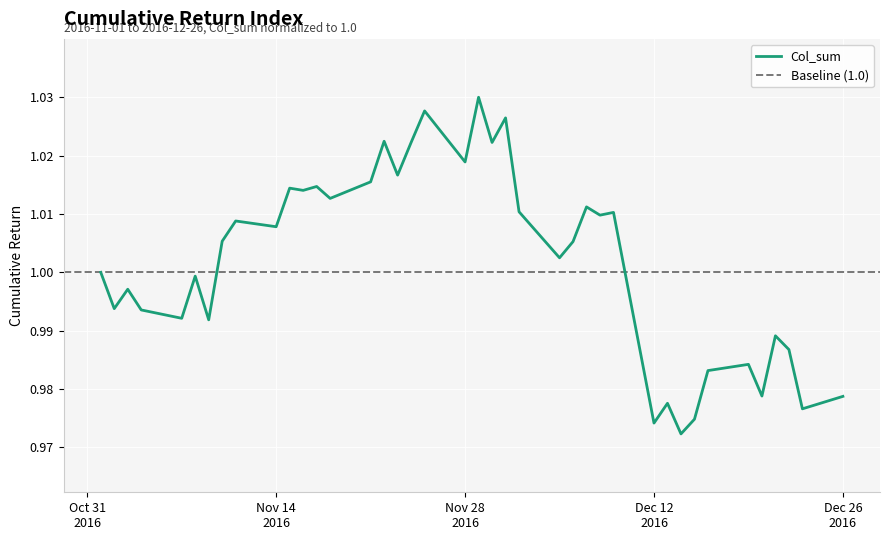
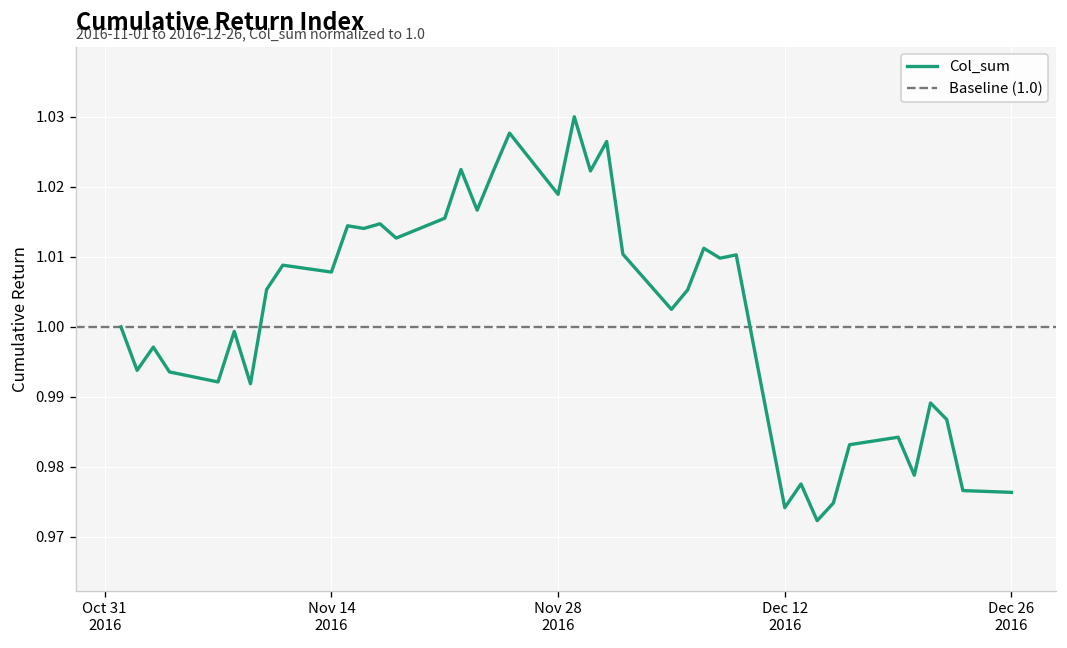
  {
    "Nov 14 2016": 1.008,
    "Nov 28 2016": 1.019,
    "Dec 12 2016": 0.974,
-   "Dec 26 2016": 0.979
+   "Dec 26 2016": 0.976
  }
